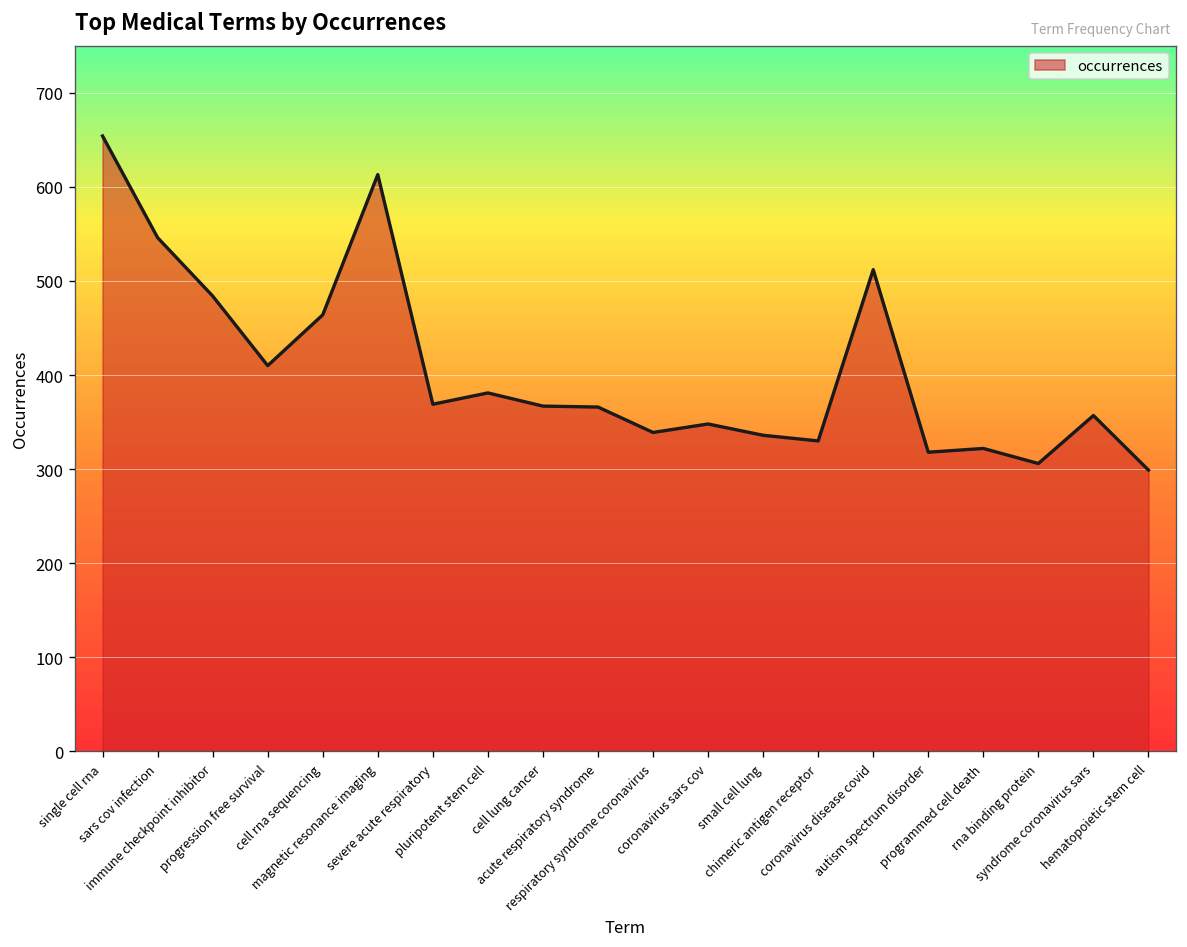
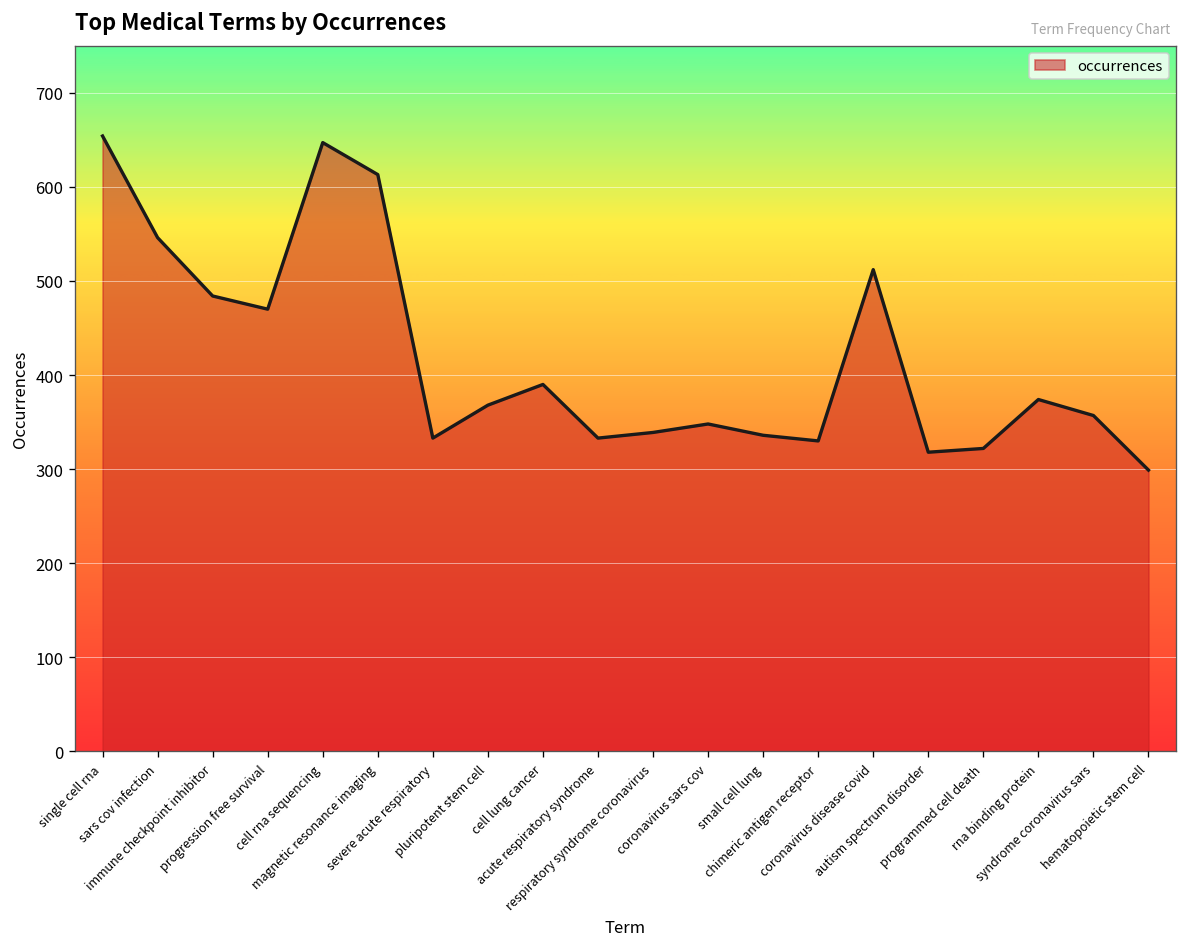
  {
    "single cell rna": 650,
    "sars cov infection": 550,
    "immune checkpoint inhibitor": 480,
-   "progression free survival": 410,
-   "cell rna sequencing": 460,
+   "progression free survival": 470,
+   "cell rna sequencing": 650,
    "magnetic resonance imaging": 610,
-   "severe acute respiratory": 370,
-   "pluripotent stem cell": 380,
-   "cell lung cancer": 370,
-   "acute respiratory syndrome": 370,
+   "severe acute respiratory": 330,
+   "pluripotent stem cell": 370,
+   "cell lung cancer": 390,
+   "acute respiratory syndrome": 330,
    "respiratory syndrome coronavirus": 340,
    "coronavirus sars cov": 350,
    "small cell lung": 340,
    "chimeric antigen receptor": 330,
    "coronavirus disease covid": 510,
    "autism spectrum disorder": 320,
    "programmed cell death": 320,
-   "rna binding protein": 310,
+   "rna binding protein": 370,
    "syndrome coronavirus sars": 360,
    "hematopoietic stem cell": 300
  }
